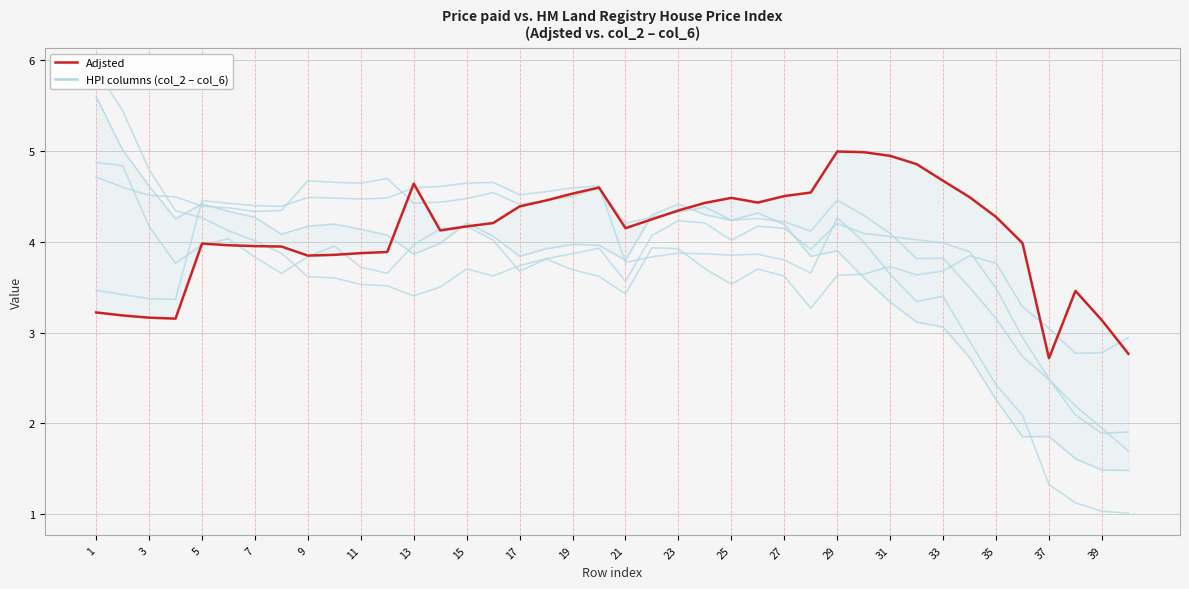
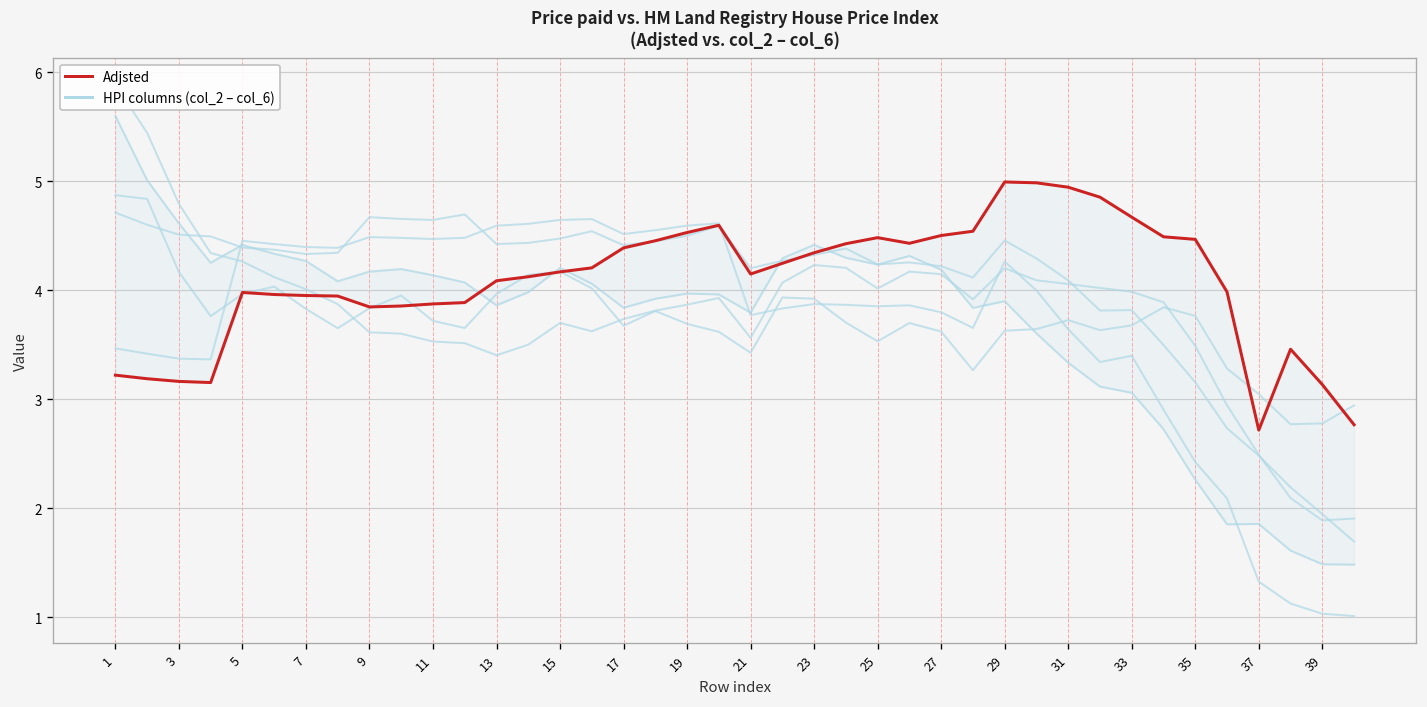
  {
    "Adjsted": {
      "1": 3.2,
      "3": 3.2,
      "7": 4.0,
      "11": 3.9,
-     "13": 4.6,
-     "35": 4.3
+     "13": 4.1,
+     "35": 4.5
    }
  }
